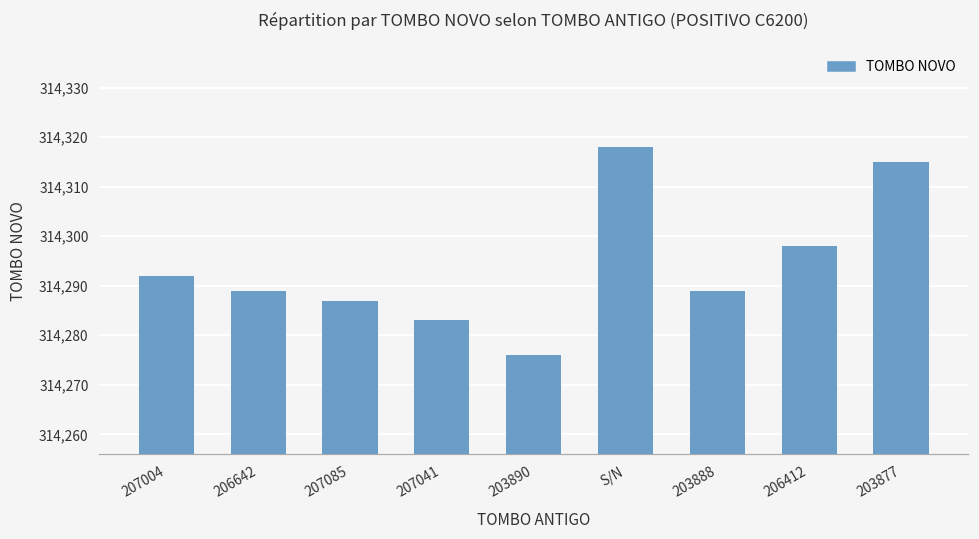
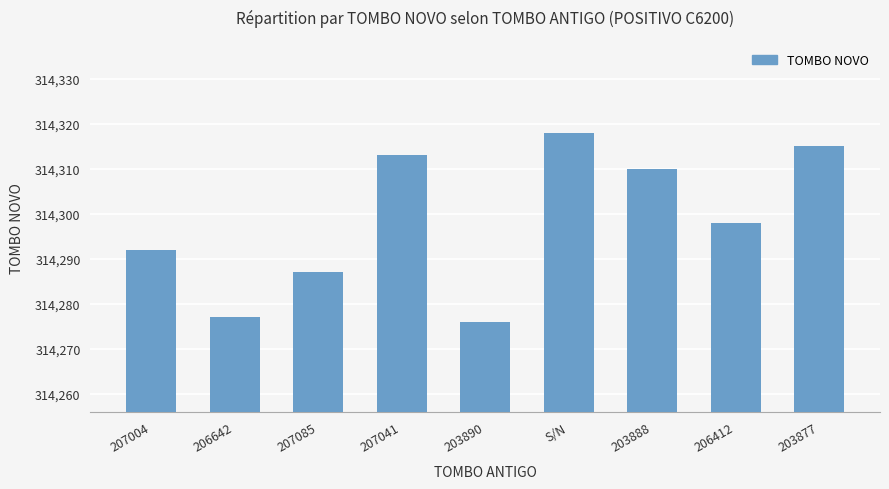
  {
    "207004": "314,292",
-   "206642": "314,289",
+   "206642": "314,277",
    "207085": "314,287",
-   "207041": "314,283",
+   "207041": "314,313",
    "203890": "314,276",
    "S/N": "314,318",
-   "203888": "314,289",
+   "203888": "314,310",
    "206412": "314,298",
    "203877": "314,315"
  }
